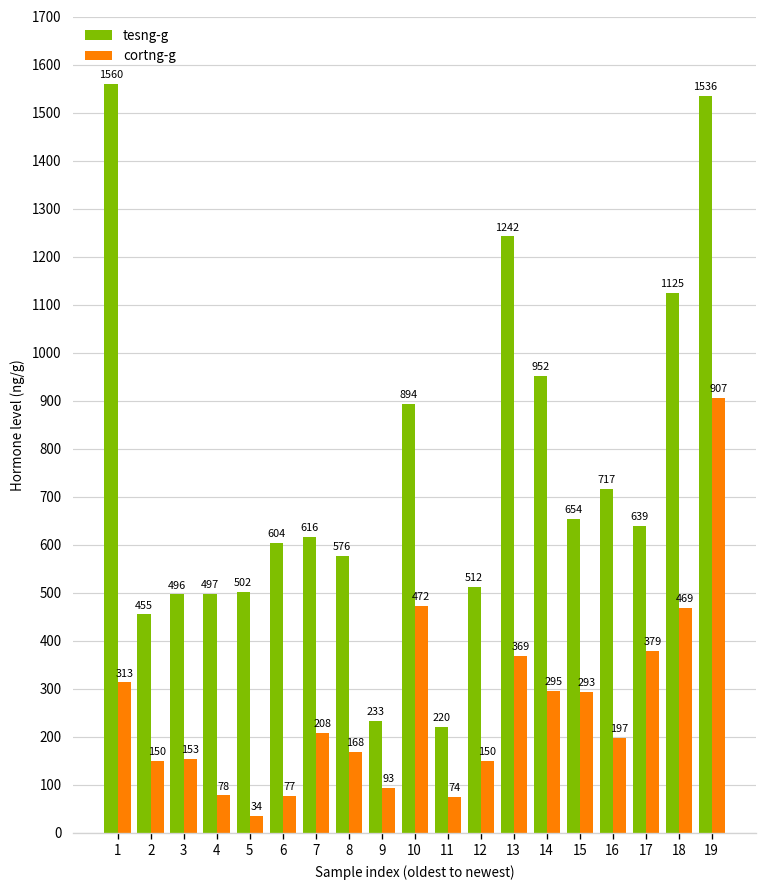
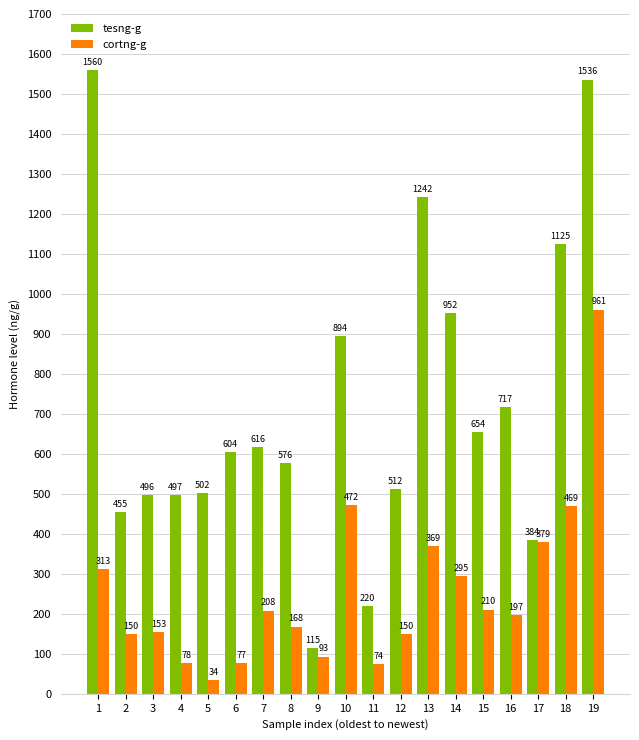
  {
    "tesng-g": {
      "1": 1560,
      "2": 455,
      "3": 496,
      "4": 497,
      "5": 502,
      "6": 604,
      "7": 616,
      "8": 576,
-     "9": 233,
+     "9": 115,
      "10": 894,
      "11": 220,
      "12": 512,
      "13": 1242,
      "14": 952,
      "15": 654,
      "16": 717,
-     "17": 639,
+     "17": 384,
      "18": 1125,
      "19": 1536
    },
    "cortng-g": {
      "1": 313,
      "2": 150,
      "3": 153,
      "4": 78,
      "5": 34,
      "6": 77,
      "7": 208,
      "8": 168,
      "9": 93,
      "10": 472,
      "11": 74,
      "12": 150,
      "13": 369,
      "14": 295,
-     "15": 293,
+     "15": 210,
      "16": 197,
      "17": 379,
      "18": 469,
-     "19": 907
+     "19": 961
    }
  }
